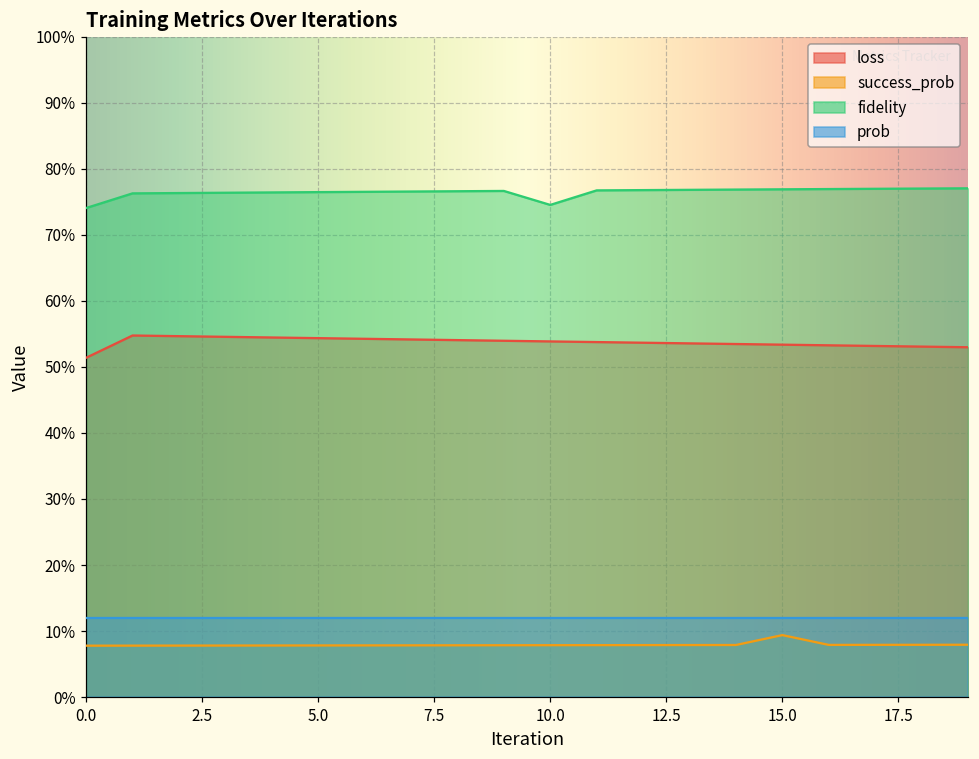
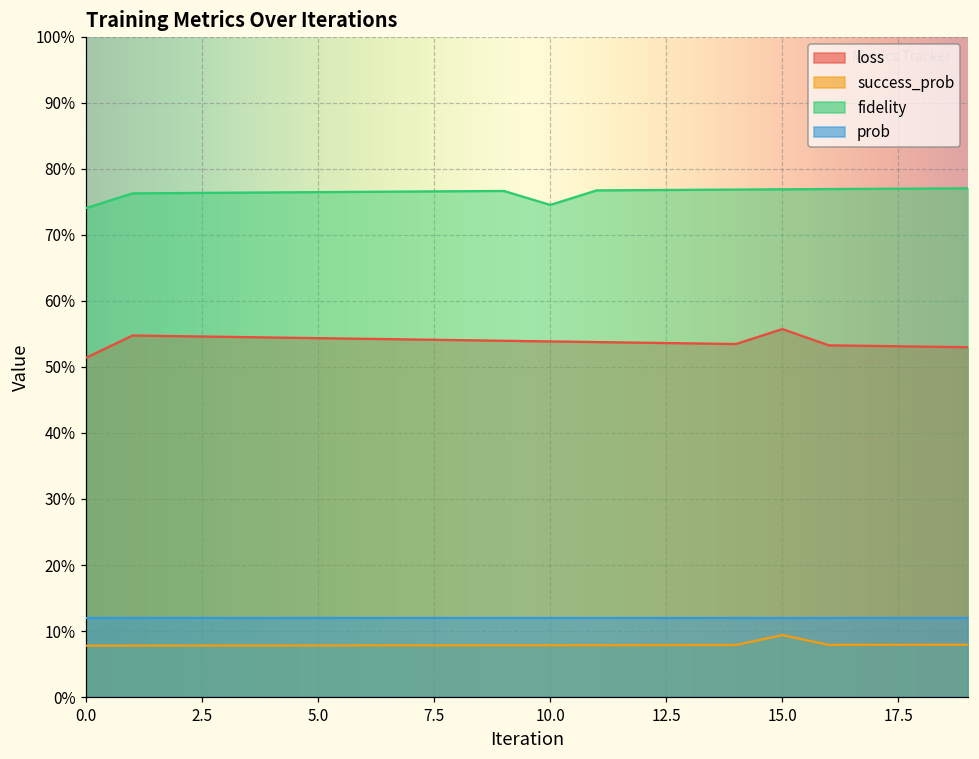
  {
    "loss": {
      "0.0": "51%",
      "5.0": "54%",
      "10.0": "54%",
-     "15.0": "53%"
+     "15.0": "56%"
    },
    "success_prob": {
      "0.0": "8%",
      "5.0": "8%",
      "10.0": "8%",
      "15.0": "9%"
    },
    "fidelity": {
      "0.0": "74%",
      "5.0": "76%",
      "10.0": "75%",
      "15.0": "77%"
    },
    "prob": {
      "0.0": "12%",
      "5.0": "12%",
      "10.0": "12%",
      "15.0": "12%"
    }
  }
